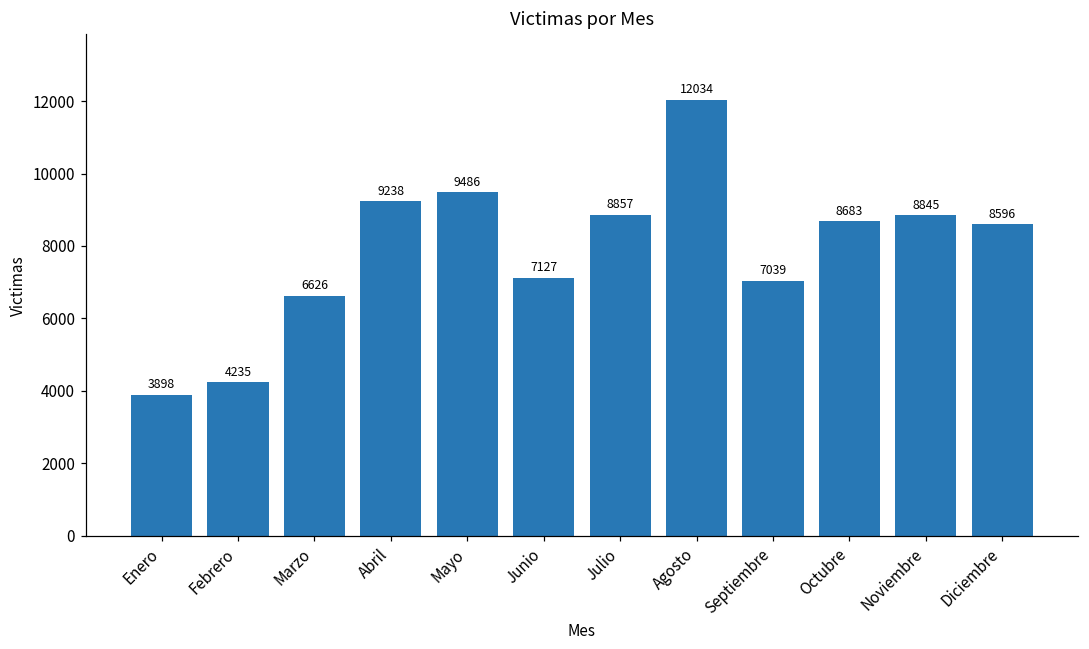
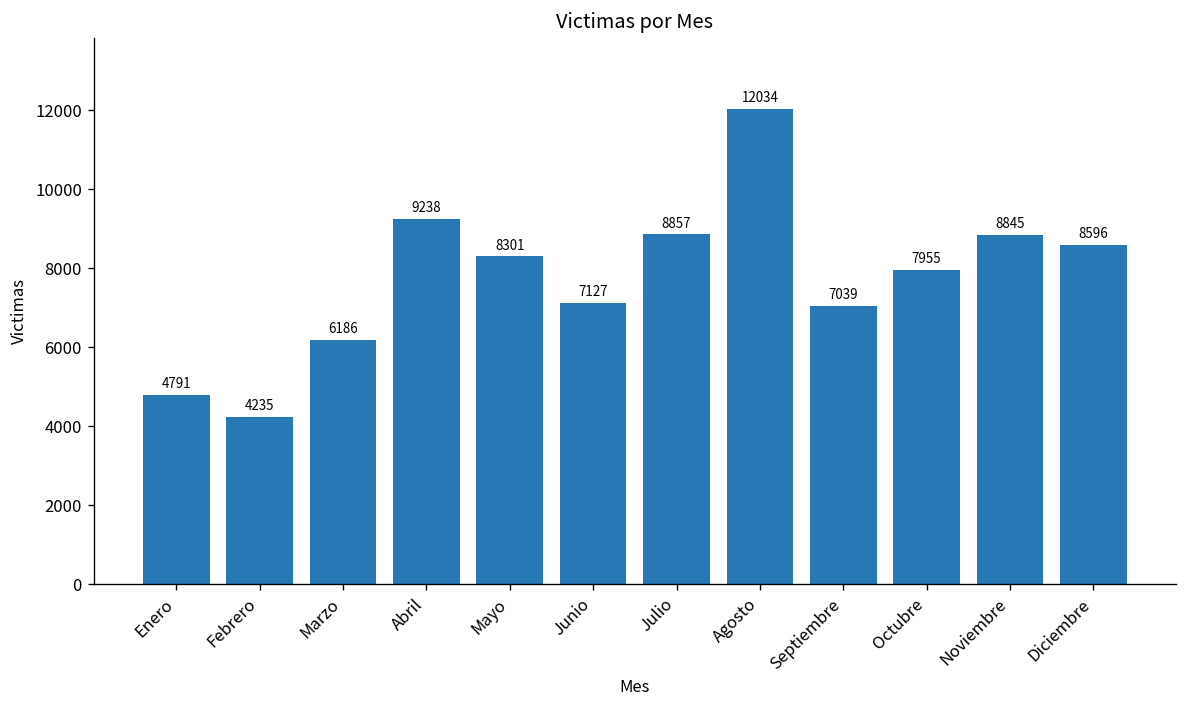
  {
-   "Enero": 3898,
+   "Enero": 4791,
    "Febrero": 4235,
-   "Marzo": 6626,
+   "Marzo": 6186,
    "Abril": 9238,
-   "Mayo": 9486,
+   "Mayo": 8301,
    "Junio": 7127,
    "Julio": 8857,
    "Agosto": 12034,
    "Septiembre": 7039,
-   "Octubre": 8683,
+   "Octubre": 7955,
    "Noviembre": 8845,
    "Diciembre": 8596
  }
